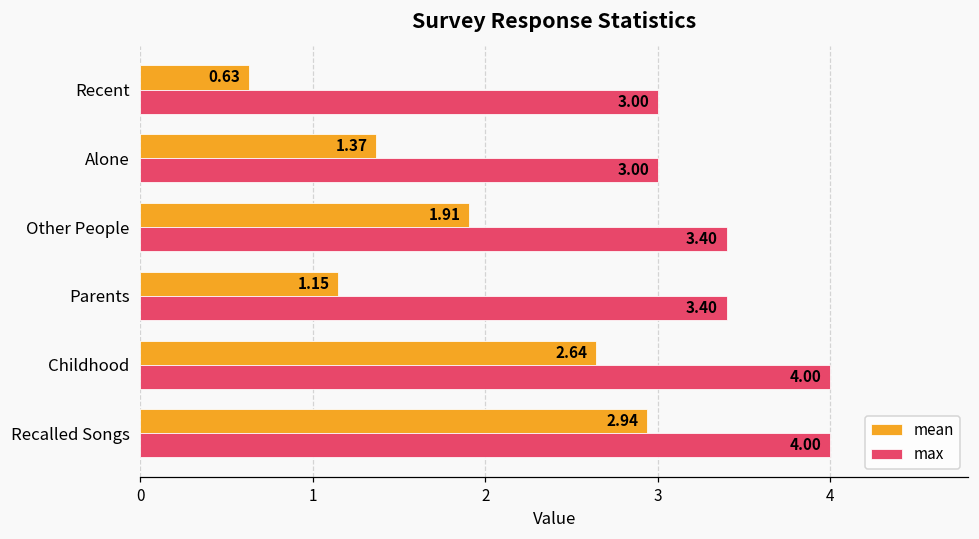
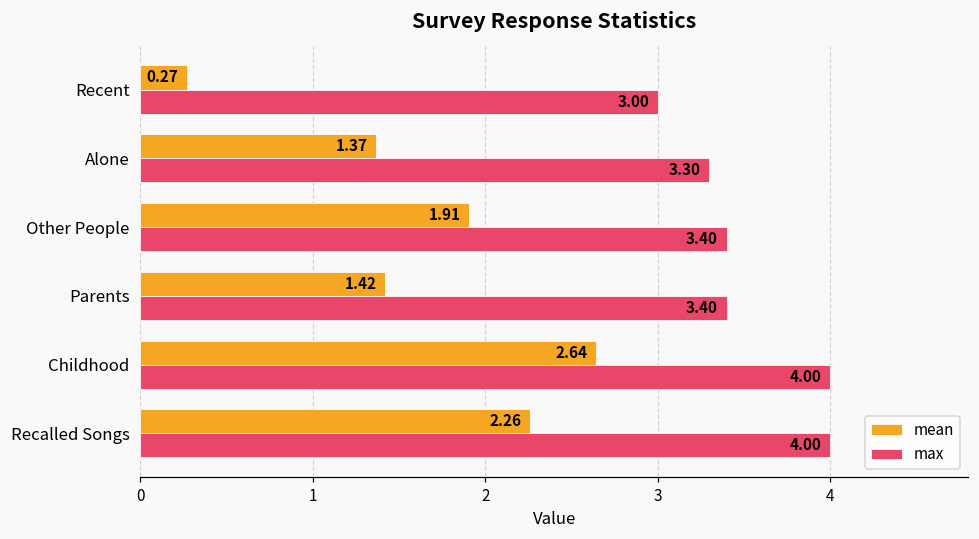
  {
    "mean": {
-     "Recent": 0.63,
+     "Recent": 0.27,
      "Alone": 1.37,
      "Other People": 1.91,
-     "Parents": 1.15,
+     "Parents": 1.42,
      "Childhood": 2.64,
-     "Recalled Songs": 2.94
+     "Recalled Songs": 2.26
    },
    "max": {
      "Recent": 3.00,
-     "Alone": 3.00,
+     "Alone": 3.30,
      "Other People": 3.40,
      "Parents": 3.40,
      "Childhood": 4.00,
      "Recalled Songs": 4.00
    }
  }
